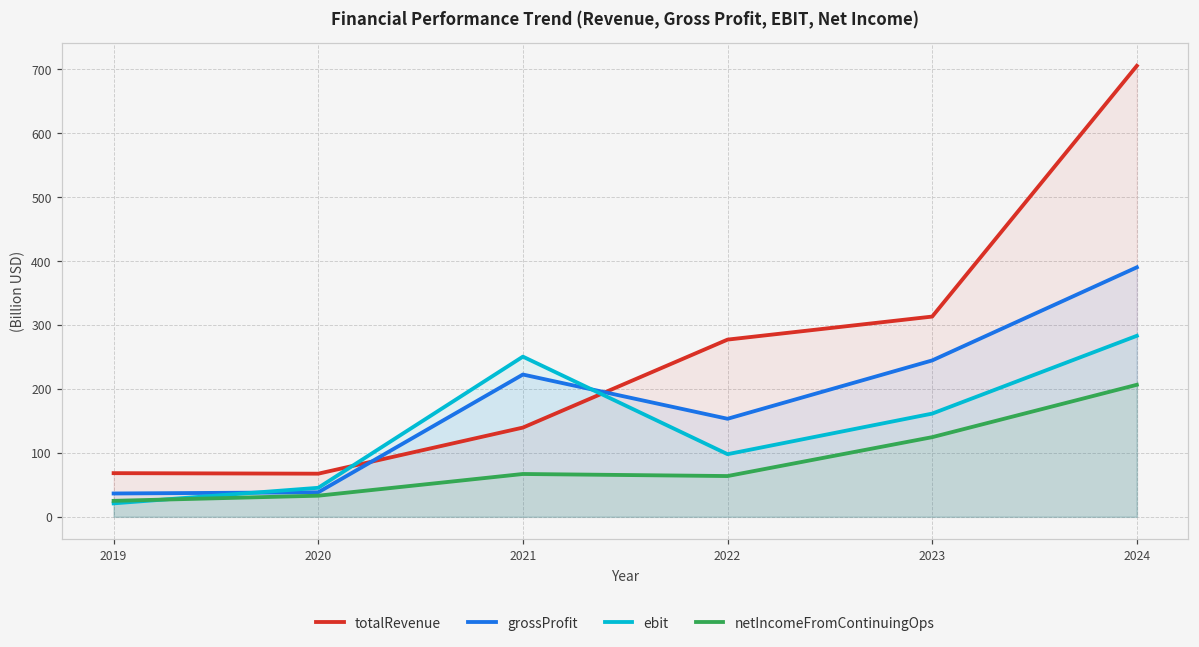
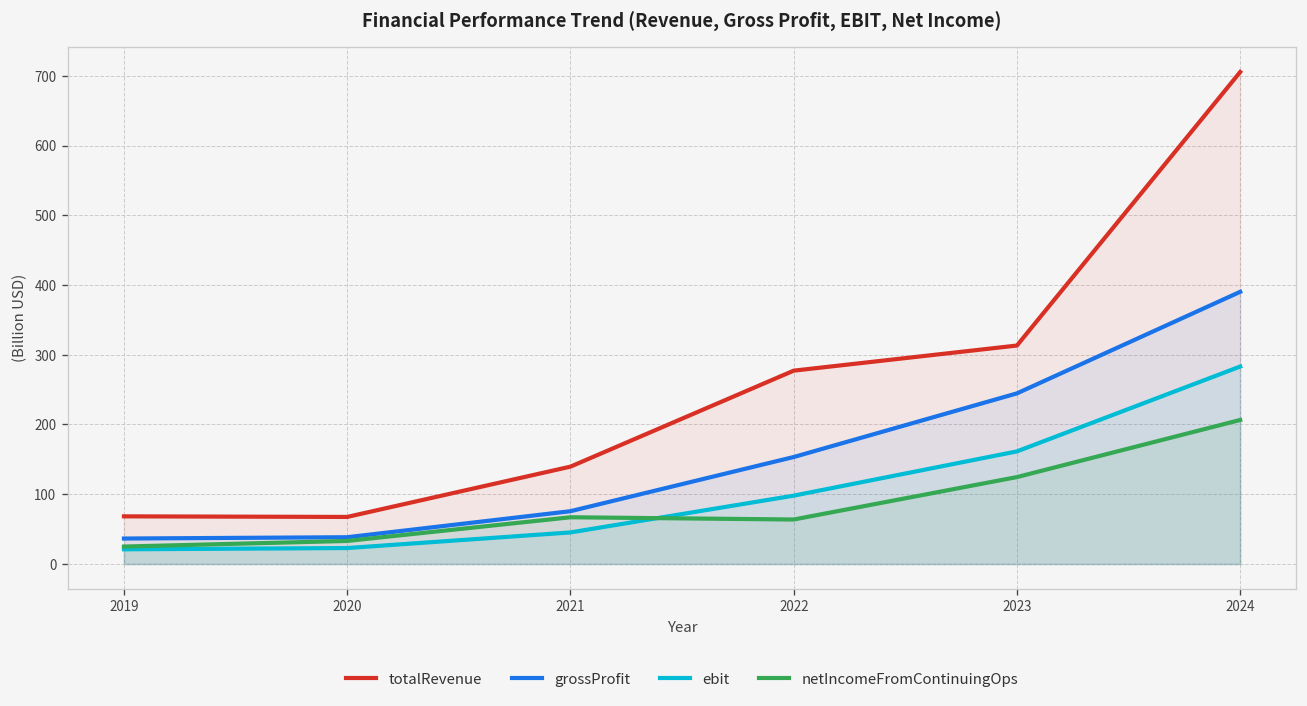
  {
    "totalRevenue": {
      "2019": 70,
      "2020": 70,
      "2021": 140,
      "2022": 280,
      "2023": 310,
      "2024": 710
    },
    "grossProfit": {
      "2019": 40,
      "2020": 40,
-     "2021": 220,
+     "2021": 80,
      "2022": 150,
      "2023": 240,
      "2024": 390
    },
    "ebit": {
-     "2020": 50,
-     "2021": 250,
+     "2020": 20,
+     "2021": 50,
      "2022": 100,
      "2023": 160,
      "2024": 280
    },
    "netIncomeFromContinuingOps": {
      "2020": 30,
      "2021": 70,
      "2022": 60,
      "2023": 120,
      "2024": 210
    }
  }
